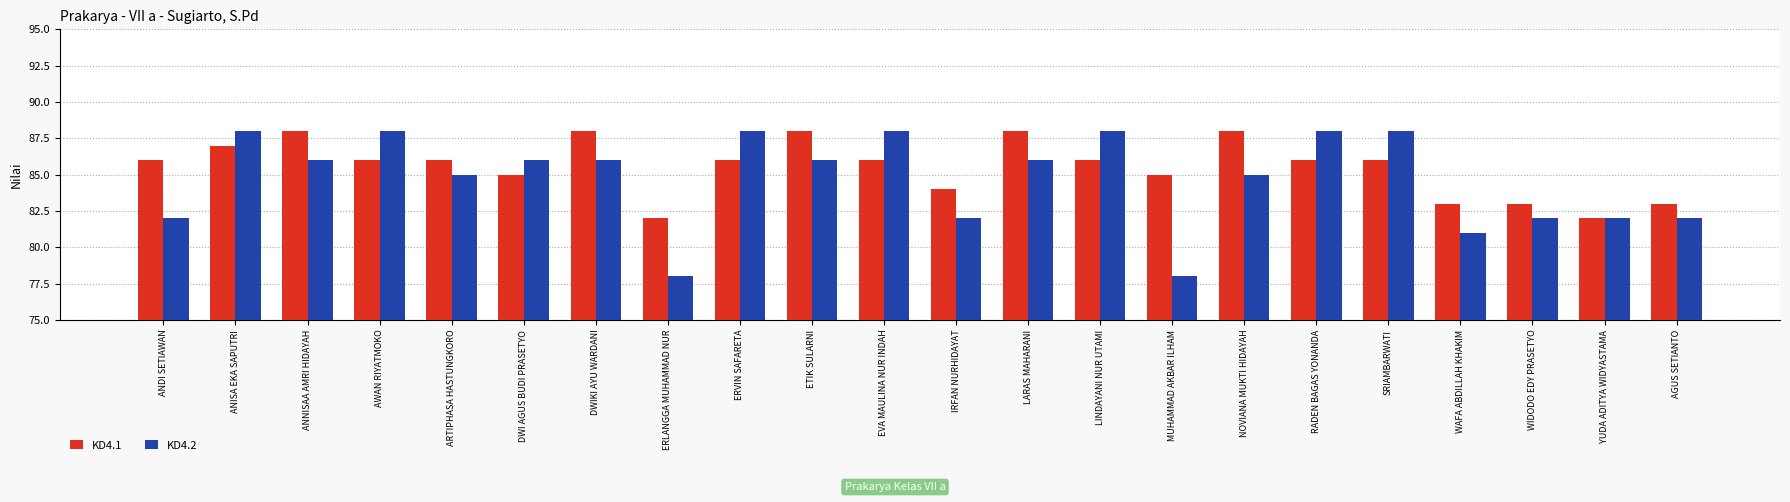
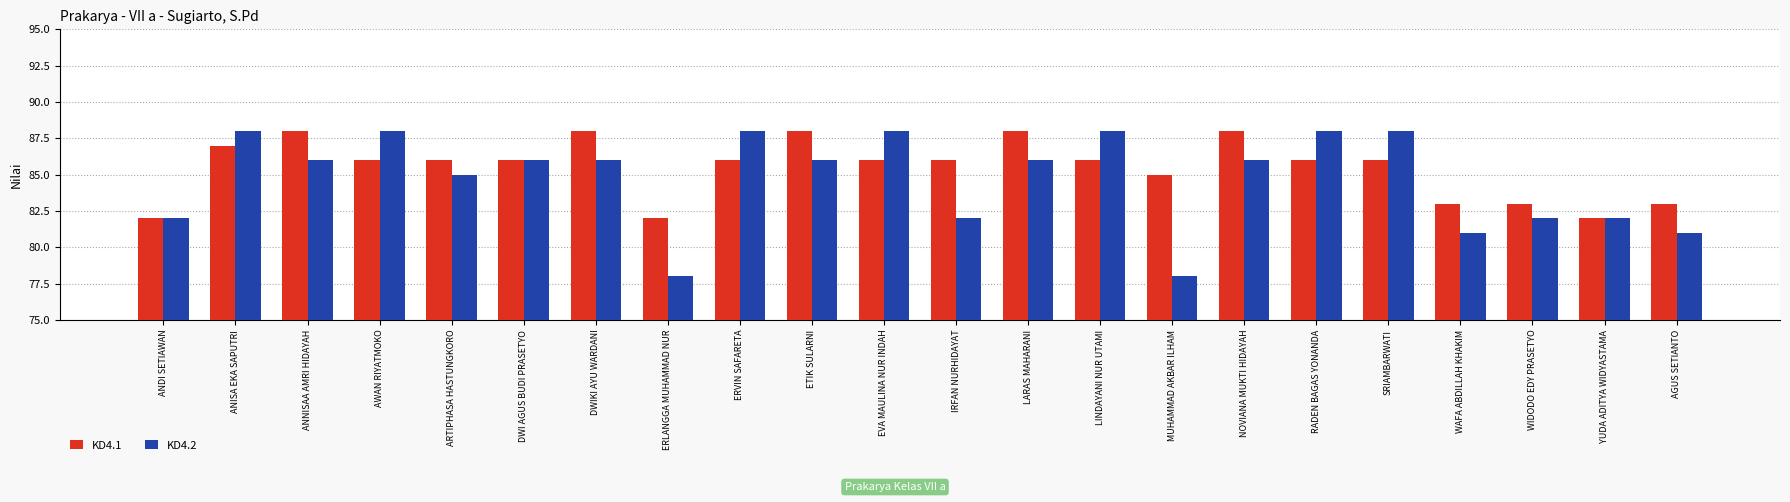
  {
    "KD4.1": {
-     "ANDI SETIAWAN": 86,
+     "ANDI SETIAWAN": 82,
      "ANISA EKA SAPUTRI": 87,
      "ANNISAA AMRI HIDAYAH": 88,
      "AWAN RIYATMOKO": 86,
      "ARTIPHASA HASTUNGKORO": 86,
-     "DWI AGUS BUDI PRASETYO": 85,
+     "DWI AGUS BUDI PRASETYO": 86,
      "DWIKI AYU WARDANI": 88,
      "ERLANGGA MUHAMMAD NUR": 82,
      "ERVIN SAFARETA": 86,
      "ETIK SULARNI": 88,
      "EVA MAULINA NUR INDAH": 86,
-     "IRFAN NURHIDAYAT": 84,
+     "IRFAN NURHIDAYAT": 86,
      "LARAS MAHARANI": 88,
      "LINDAYANI NUR UTAMI": 86,
      "MUHAMMAD AKBAR ILHAM": 85,
      "NOVIANA MUKTI HIDAYAH": 88,
      "RADEN BAGAS YONANDA": 86,
      "SRIAMBARWATI": 86,
      "WAFA ABDILLAH KHAKIM": 83,
      "WIDODO EDY PRASETYO": 83,
      "YUDA ADITYA WIDYASTAMA": 82,
      "AGUS SETIANTO": 83
    },
    "KD4.2": {
      "ANDI SETIAWAN": 82,
      "ANISA EKA SAPUTRI": 88,
      "ANNISAA AMRI HIDAYAH": 86,
      "AWAN RIYATMOKO": 88,
      "ARTIPHASA HASTUNGKORO": 85,
      "DWI AGUS BUDI PRASETYO": 86,
      "DWIKI AYU WARDANI": 86,
      "ERLANGGA MUHAMMAD NUR": 78,
      "ERVIN SAFARETA": 88,
      "ETIK SULARNI": 86,
      "EVA MAULINA NUR INDAH": 88,
      "IRFAN NURHIDAYAT": 82,
      "LARAS MAHARANI": 86,
      "LINDAYANI NUR UTAMI": 88,
      "MUHAMMAD AKBAR ILHAM": 78,
-     "NOVIANA MUKTI HIDAYAH": 85,
+     "NOVIANA MUKTI HIDAYAH": 86,
      "RADEN BAGAS YONANDA": 88,
      "SRIAMBARWATI": 88,
      "WAFA ABDILLAH KHAKIM": 81,
      "WIDODO EDY PRASETYO": 82,
      "YUDA ADITYA WIDYASTAMA": 82,
-     "AGUS SETIANTO": 82
+     "AGUS SETIANTO": 81
    }
  }
